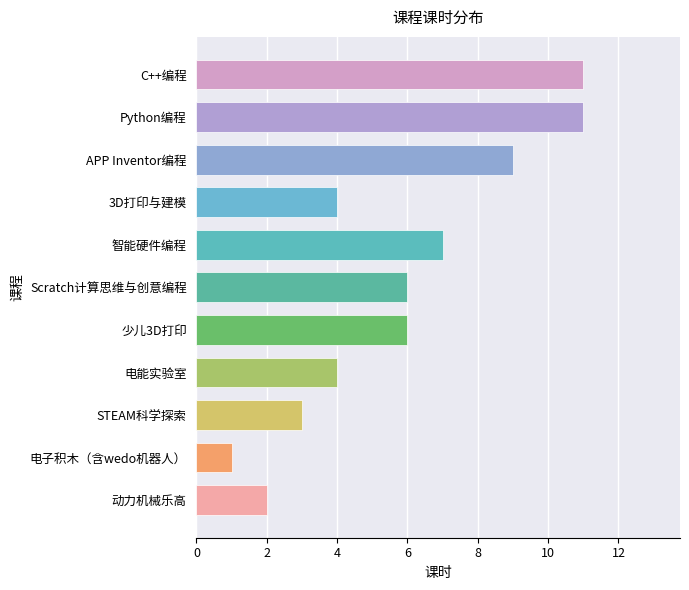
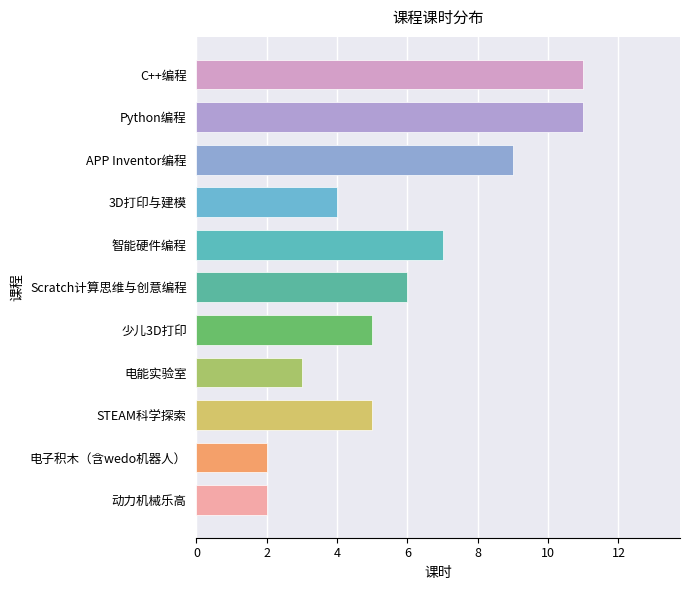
  {
    "C++编程": 11,
    "Python编程": 11,
    "APP Inventor编程": 9,
    "3D打印与建模": 4,
    "智能硬件编程": 7,
    "Scratch计算思维与创意编程": 6,
-   "少儿3D打印": 6,
-   "电能实验室": 4,
-   "STEAM科学探索": 3,
-   "电子积木（含wedo机器人）": 1,
+   "少儿3D打印": 5,
+   "电能实验室": 3,
+   "STEAM科学探索": 5,
+   "电子积木（含wedo机器人）": 2,
    "动力机械乐高": 2
  }
